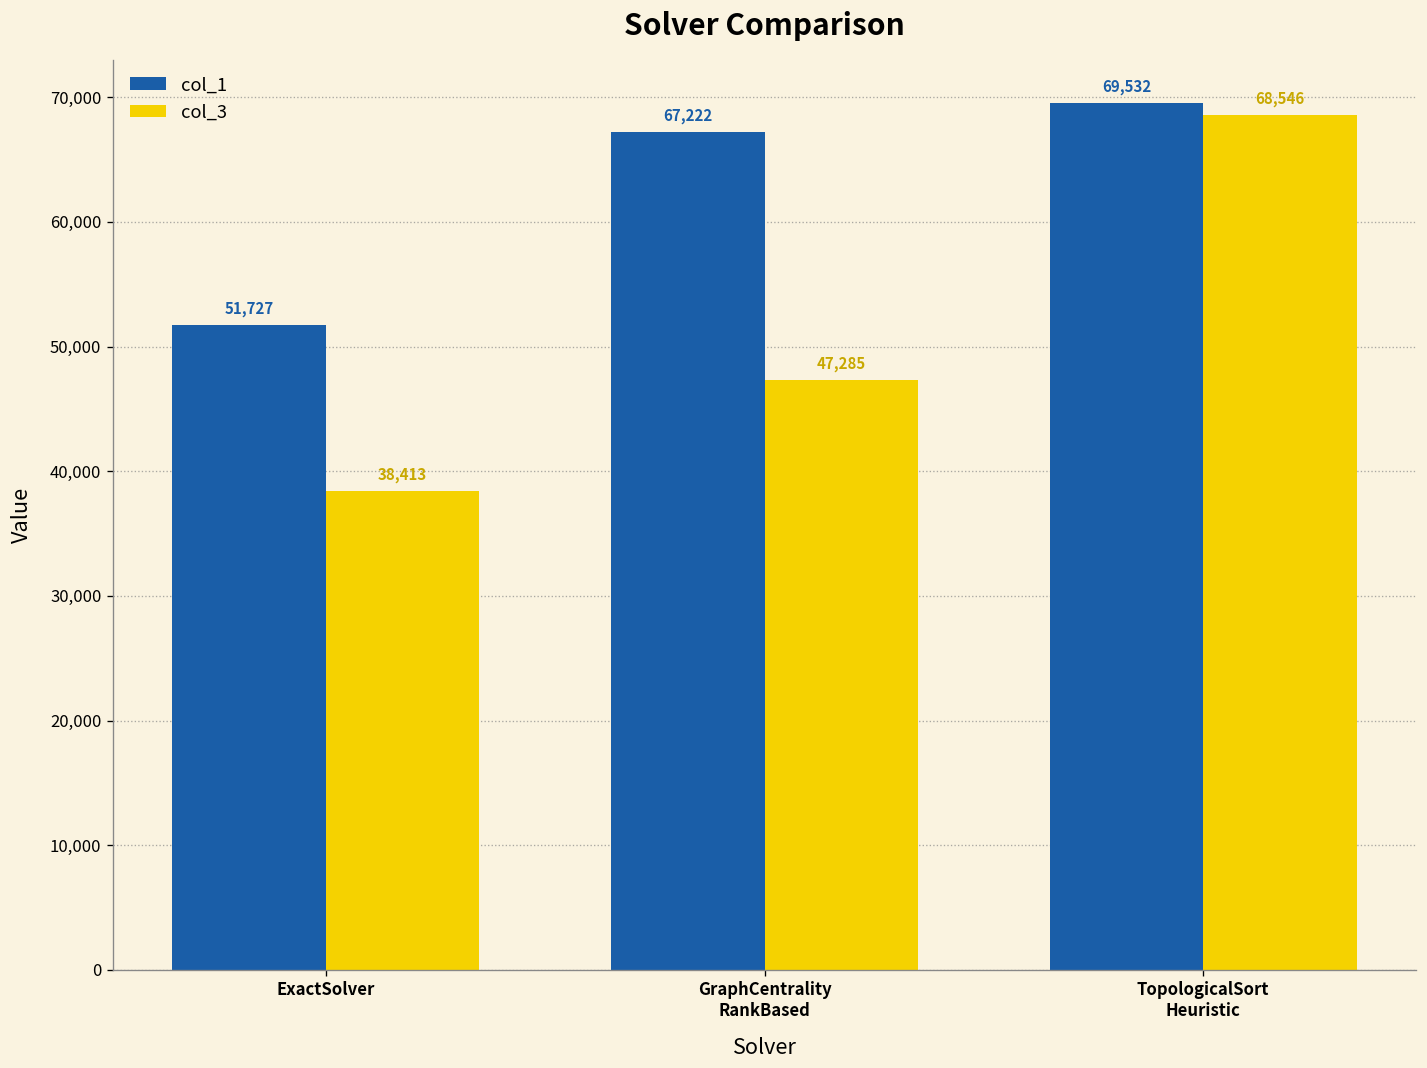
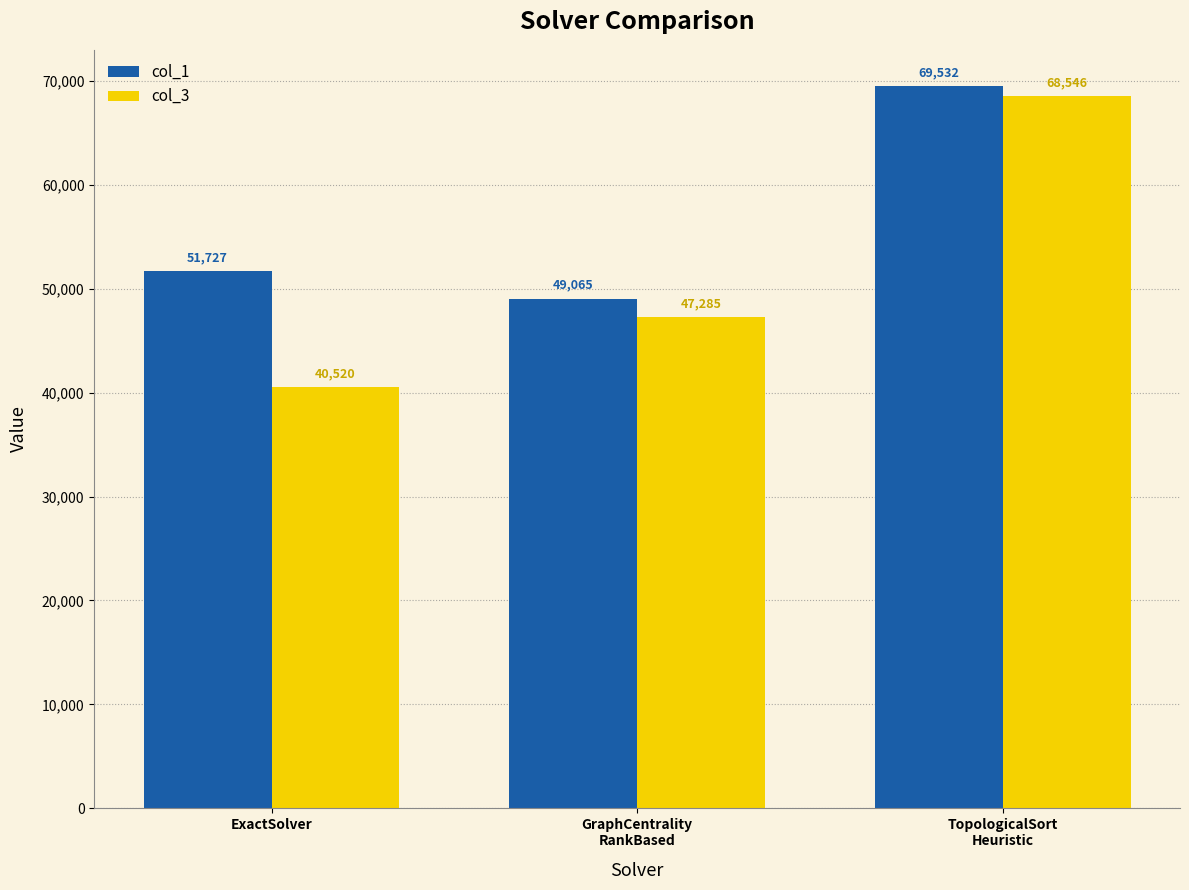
  {
    "col_1": {
      "ExactSolver": "51,727",
-     "GraphCentrality RankBased": "67,222",
+     "GraphCentrality RankBased": "49,065",
      "TopologicalSort Heuristic": "69,532"
    },
    "col_3": {
-     "ExactSolver": "38,413",
+     "ExactSolver": "40,520",
      "GraphCentrality RankBased": "47,285",
      "TopologicalSort Heuristic": "68,546"
    }
  }
